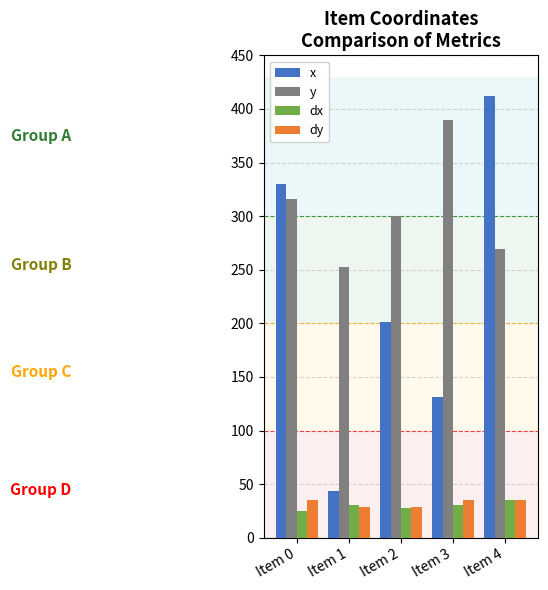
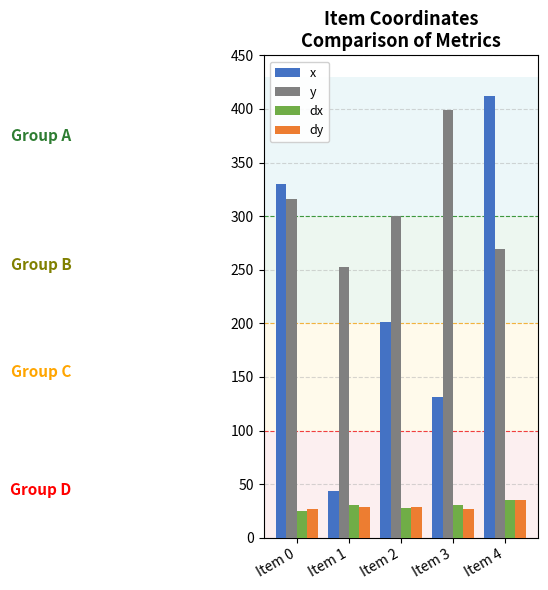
  {
    "x": {
      "Item 0": 330,
      "Item 1": 43,
      "Item 2": 201,
      "Item 3": 131,
      "Item 4": 412
    },
    "y": {
      "Item 0": 316,
      "Item 1": 252,
      "Item 2": 300,
-     "Item 3": 390,
+     "Item 3": 399,
      "Item 4": 269
    },
    "dx": {
      "Item 0": 25,
      "Item 1": 31,
      "Item 2": 28,
      "Item 3": 30,
      "Item 4": 35
    },
    "dy": {
-     "Item 0": 35,
+     "Item 0": 26,
      "Item 1": 29,
      "Item 2": 29,
-     "Item 3": 35,
+     "Item 3": 27,
      "Item 4": 35
    }
  }
